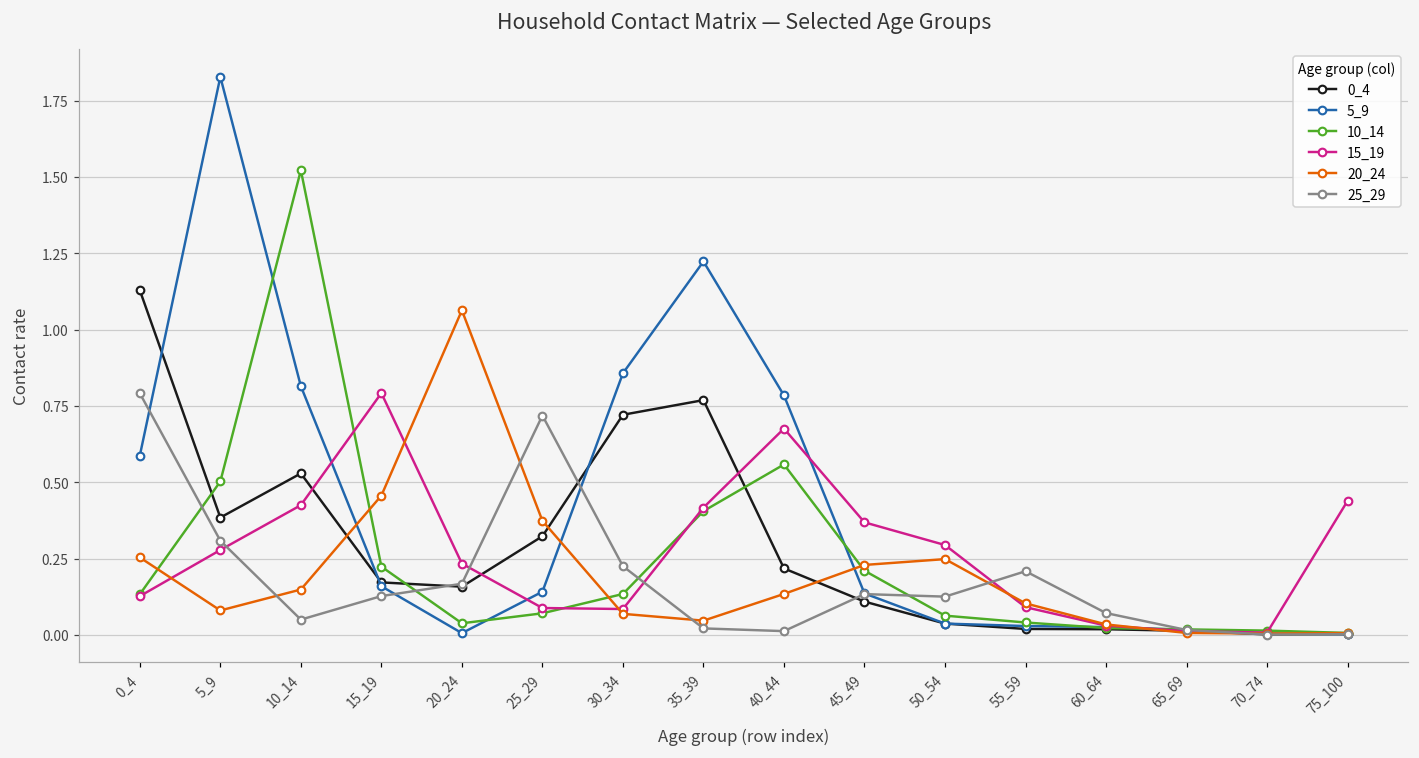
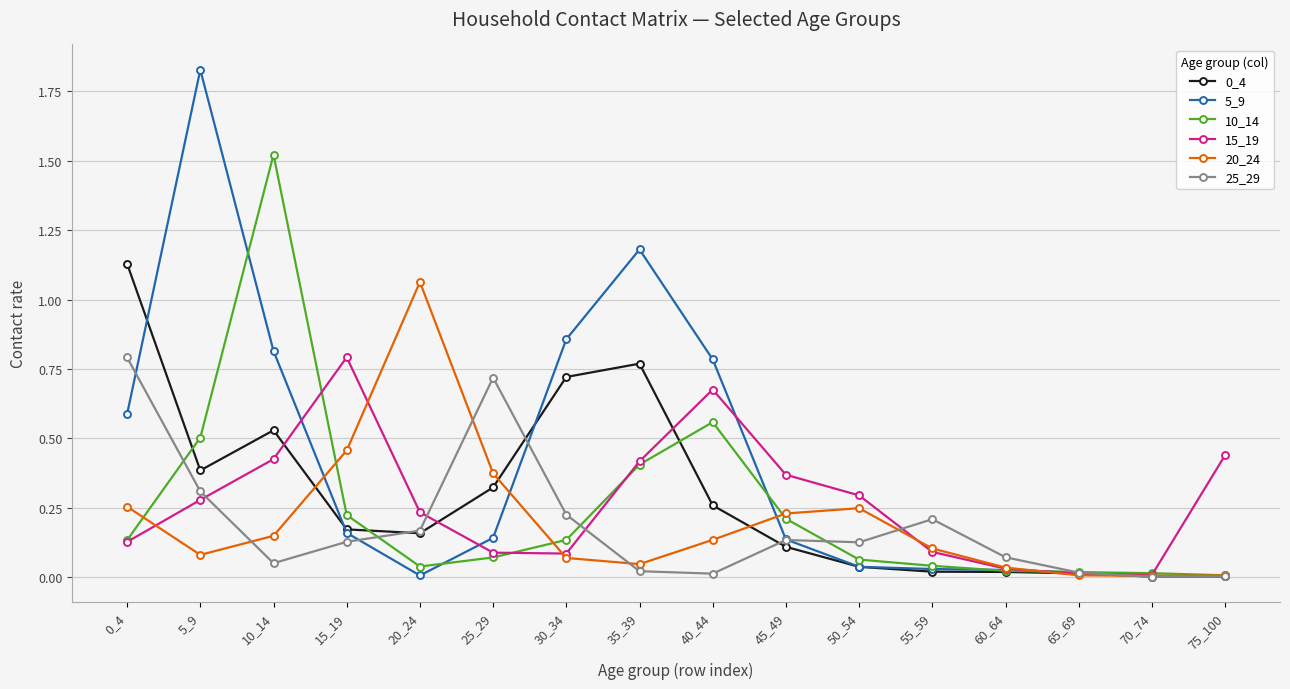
  {
    "0_4": {
      "0_4": 1.13,
      "5_9": 0.38,
      "10_14": 0.53,
      "15_19": 0.17,
      "20_24": 0.16,
      "25_29": 0.32,
      "30_34": 0.72,
      "35_39": 0.77,
-     "40_44": 0.22,
+     "40_44": 0.26,
      "45_49": 0.11,
      "55_59": 0.02
    },
    "5_9": {
      "0_4": 0.59,
      "5_9": 1.83,
      "10_14": 0.81,
      "15_19": 0.16,
      "20_24": 0.01,
      "25_29": 0.14,
      "30_34": 0.86,
-     "35_39": 1.22,
+     "35_39": 1.18,
      "40_44": 0.78,
      "55_59": 0.03
    },
    "10_14": {
      "5_9": 0.50,
      "10_14": 1.52,
      "15_19": 0.22,
      "20_24": 0.04,
      "25_29": 0.07,
      "30_34": 0.13,
      "35_39": 0.41,
      "40_44": 0.56,
      "45_49": 0.21,
      "50_54": 0.06,
      "55_59": 0.04
    },
    "15_19": {
      "5_9": 0.28,
      "10_14": 0.42,
      "15_19": 0.79,
      "20_24": 0.23,
      "25_29": 0.09,
      "30_34": 0.08,
      "35_39": 0.42,
      "40_44": 0.68,
      "45_49": 0.37,
      "50_54": 0.29,
      "55_59": 0.09,
      "75_100": 0.44
    },
    "20_24": {
      "0_4": 0.25,
      "5_9": 0.08,
      "10_14": 0.15,
      "15_19": 0.46,
      "20_24": 1.06,
      "25_29": 0.37,
      "30_34": 0.07,
      "35_39": 0.05,
      "40_44": 0.13,
      "45_49": 0.23,
      "50_54": 0.25,
      "55_59": 0.10
    },
    "25_29": {
      "0_4": 0.79,
      "5_9": 0.31,
      "10_14": 0.05,
      "15_19": 0.13,
      "20_24": 0.17,
      "25_29": 0.72,
      "30_34": 0.22,
      "35_39": 0.02,
      "40_44": 0.01,
      "50_54": 0.13,
      "55_59": 0.21,
      "60_64": 0.07
    }
  }
